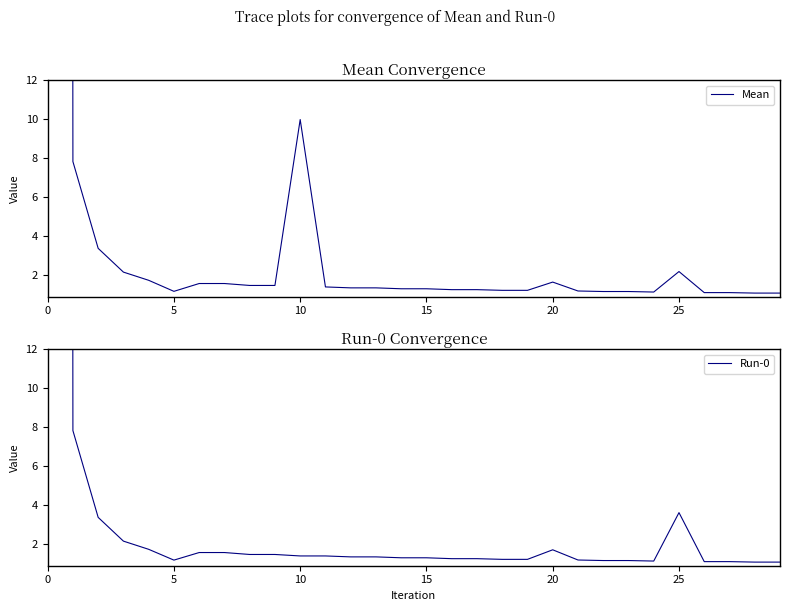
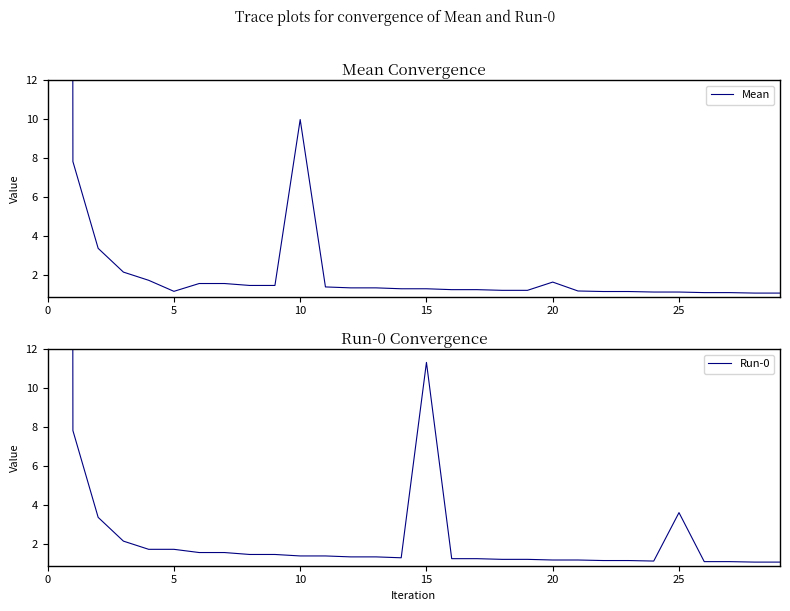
  {
    "Mean Convergence": {
      "5": 1.2,
      "10": 10.0,
      "15": 1.3,
      "20": 1.7,
-     "25": 2.2
+     "25": 1.1
    },
    "Run-0 Convergence": {
-     "5": 1.2,
+     "5": 1.7,
      "10": 1.4,
-     "15": 1.3,
-     "20": 1.7,
+     "15": 11.3,
+     "20": 1.2,
      "25": 3.6
    }
  }
